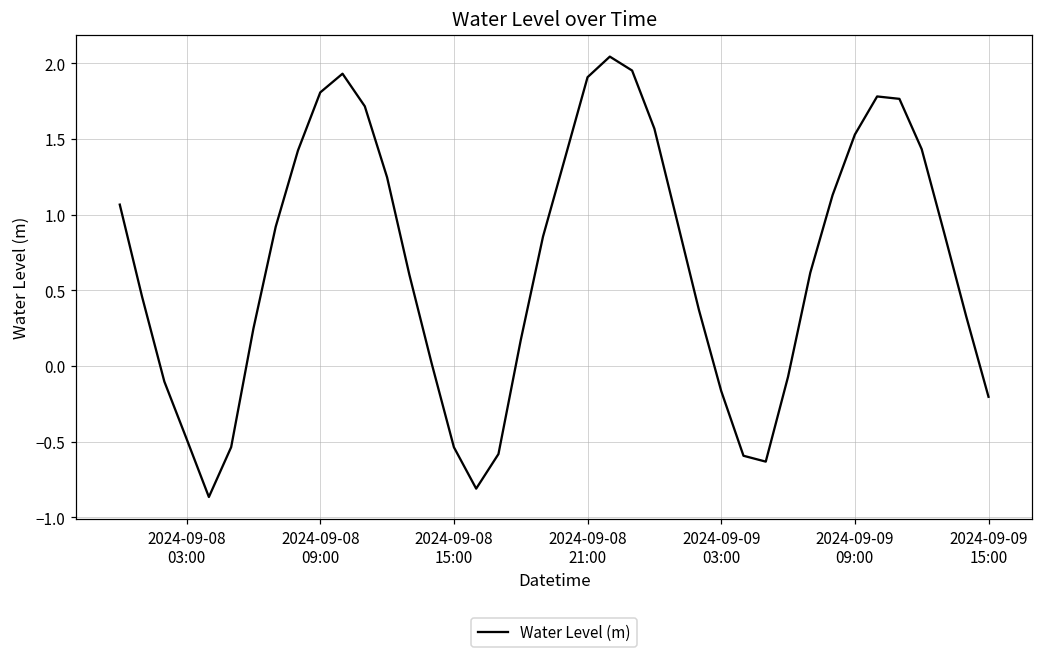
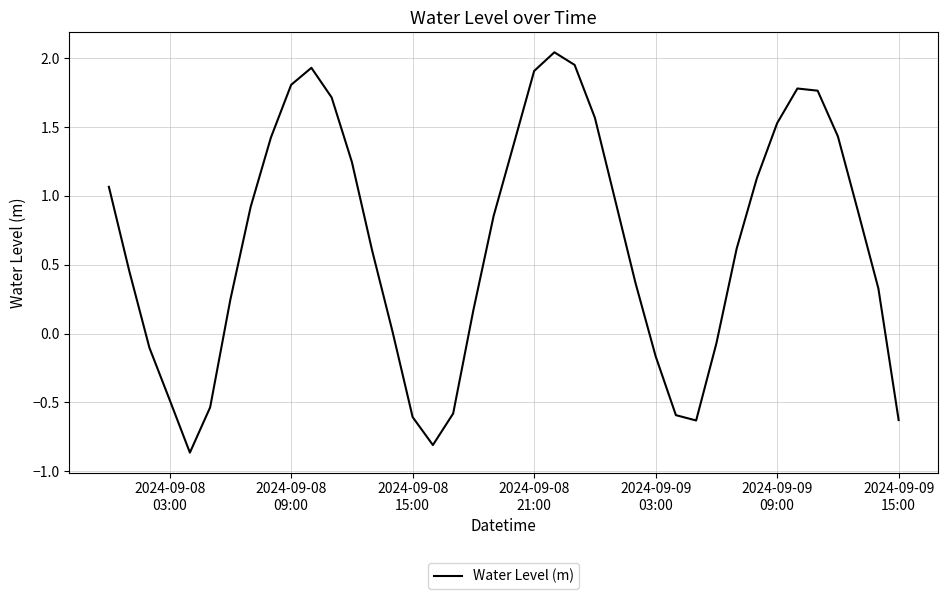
  {
    "2024-09-08 03:00": -0.48,
    "2024-09-08 09:00": 1.81,
-   "2024-09-08 15:00": -0.54,
+   "2024-09-08 15:00": -0.61,
    "2024-09-08 21:00": 1.91,
    "2024-09-09 03:00": -0.16,
    "2024-09-09 09:00": 1.53,
-   "2024-09-09 15:00": -0.20
+   "2024-09-09 15:00": -0.63
  }
